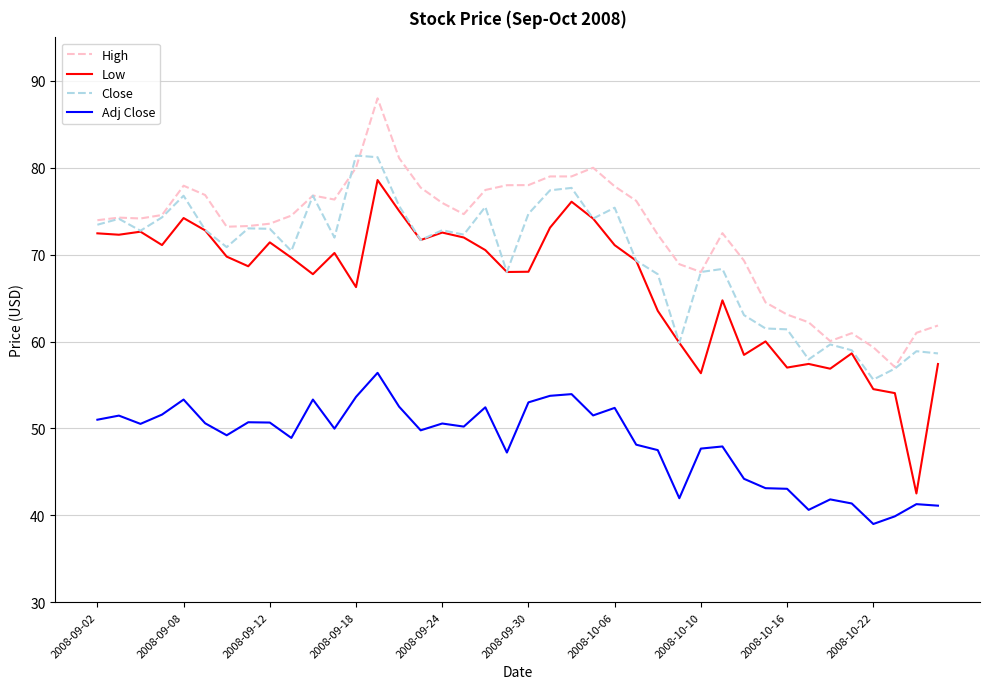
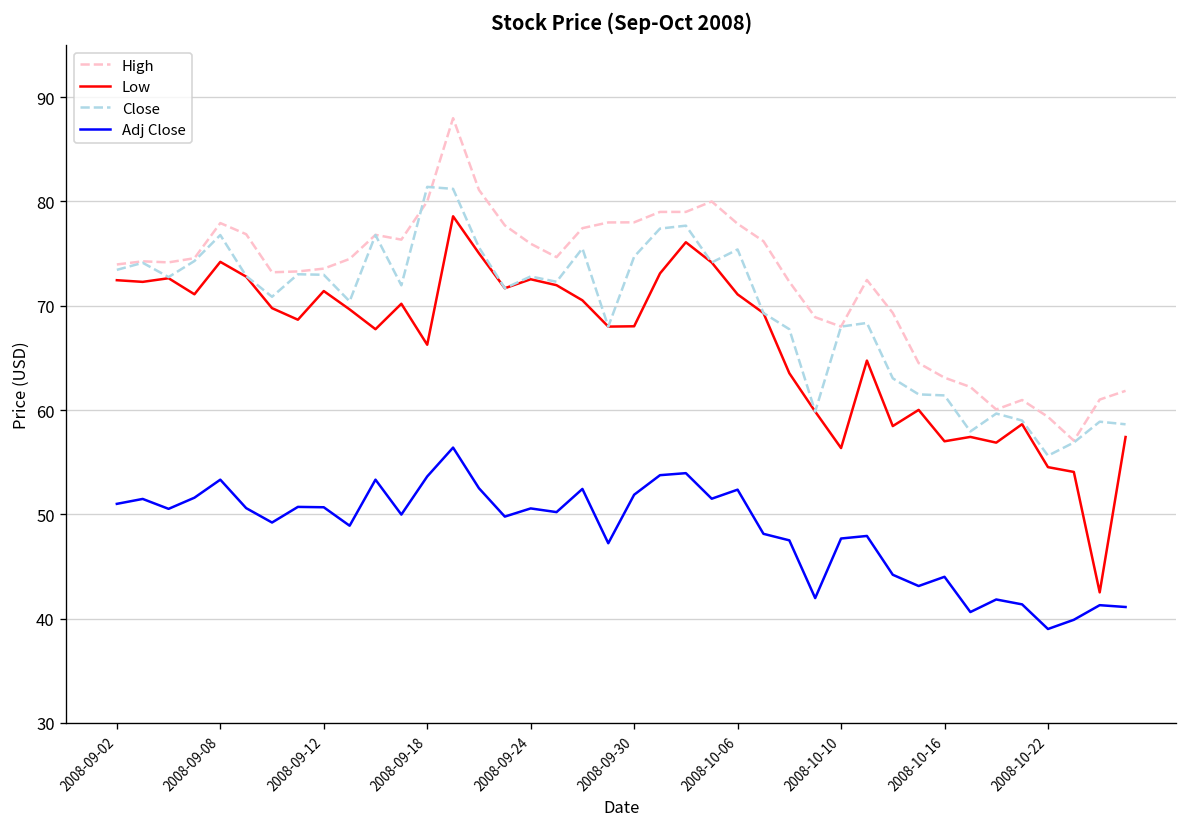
  {
    "High": {
      "2008-09-02": 74,
      "2008-09-08": 78,
      "2008-09-12": 74,
      "2008-09-18": 80,
      "2008-09-24": 76,
      "2008-09-30": 78,
      "2008-10-06": 78,
      "2008-10-16": 63,
      "2008-10-22": 59
    },
    "Low": {
      "2008-09-02": 72,
      "2008-09-08": 74,
      "2008-09-12": 71,
      "2008-09-18": 66,
      "2008-09-30": 68,
      "2008-10-06": 71,
      "2008-10-10": 56,
      "2008-10-16": 57,
      "2008-10-22": 55
    },
    "Close": {
      "2008-09-02": 73,
      "2008-09-08": 77,
      "2008-09-12": 73,
      "2008-09-18": 81,
      "2008-09-30": 75,
      "2008-10-06": 75,
      "2008-10-16": 61,
      "2008-10-22": 56
    },
    "Adj Close": {
      "2008-09-02": 51,
      "2008-09-08": 53,
      "2008-09-12": 51,
      "2008-09-18": 54,
      "2008-09-24": 51,
-     "2008-09-30": 53,
+     "2008-09-30": 52,
      "2008-10-06": 52,
      "2008-10-10": 48,
-     "2008-10-16": 43,
+     "2008-10-16": 44,
      "2008-10-22": 39
    }
  }
